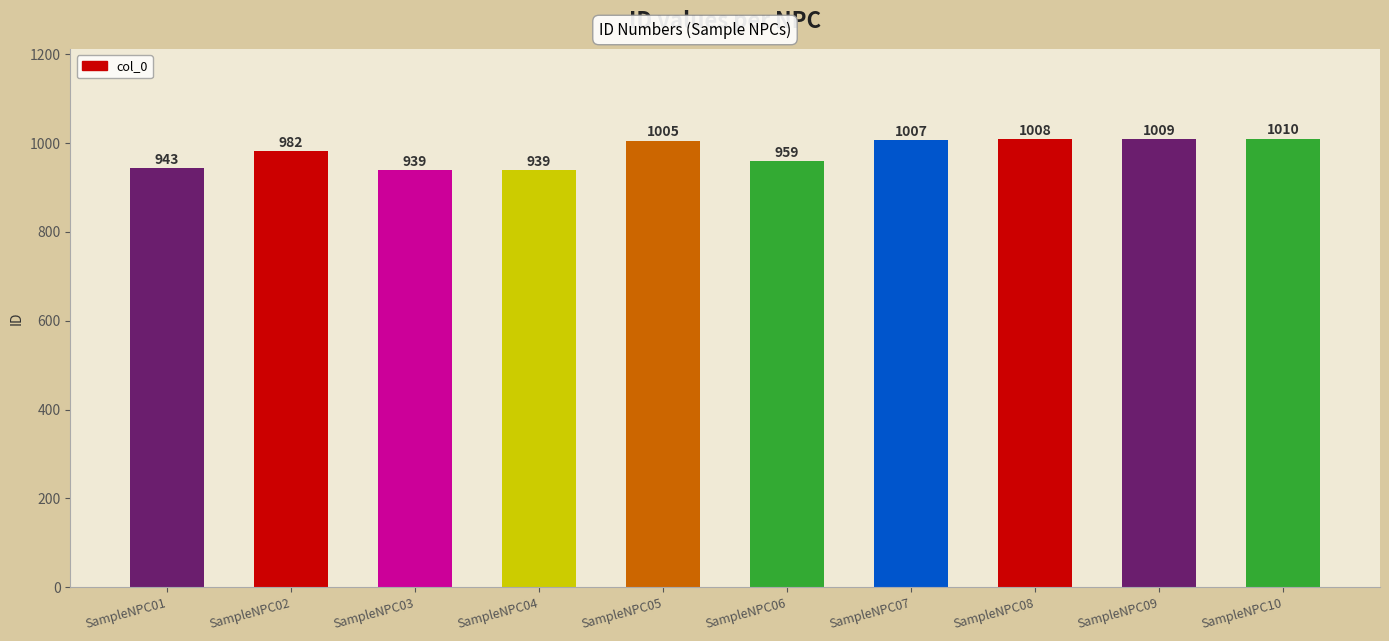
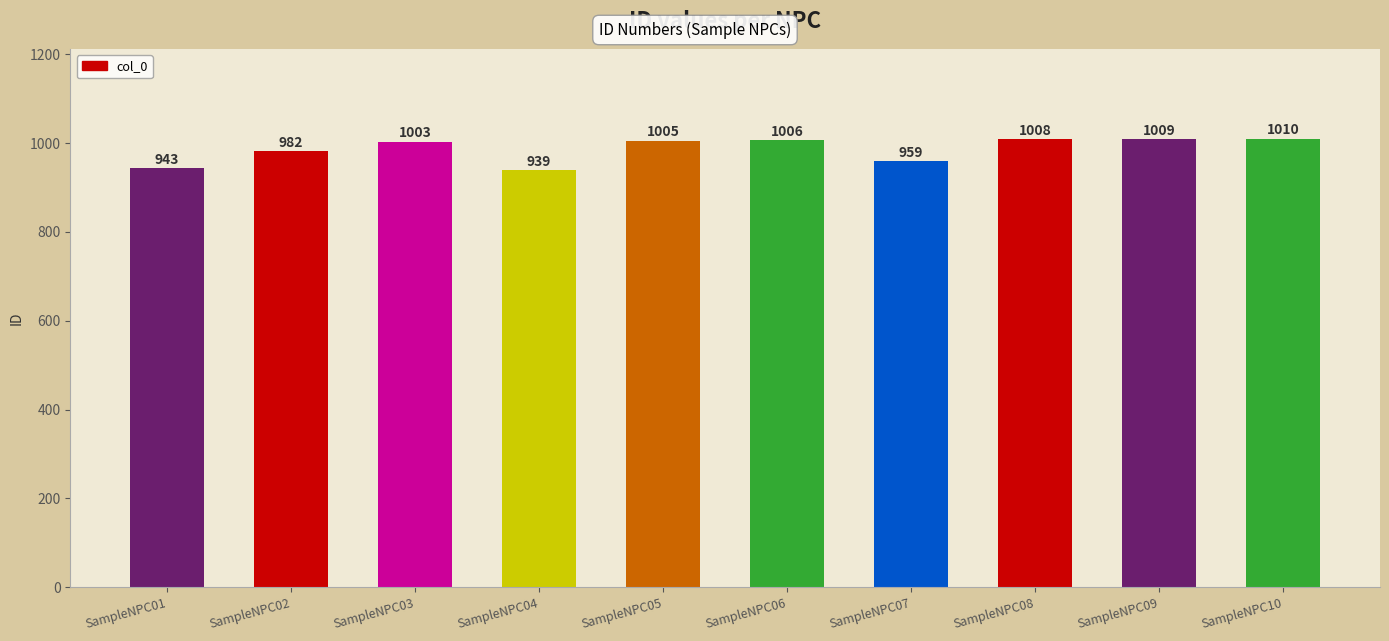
  {
    "SampleNPC01": 943,
    "SampleNPC02": 982,
-   "SampleNPC03": 939,
+   "SampleNPC03": 1003,
    "SampleNPC04": 939,
    "SampleNPC05": 1005,
-   "SampleNPC06": 959,
-   "SampleNPC07": 1007,
+   "SampleNPC06": 1006,
+   "SampleNPC07": 959,
    "SampleNPC08": 1008,
    "SampleNPC09": 1009,
    "SampleNPC10": 1010
  }
